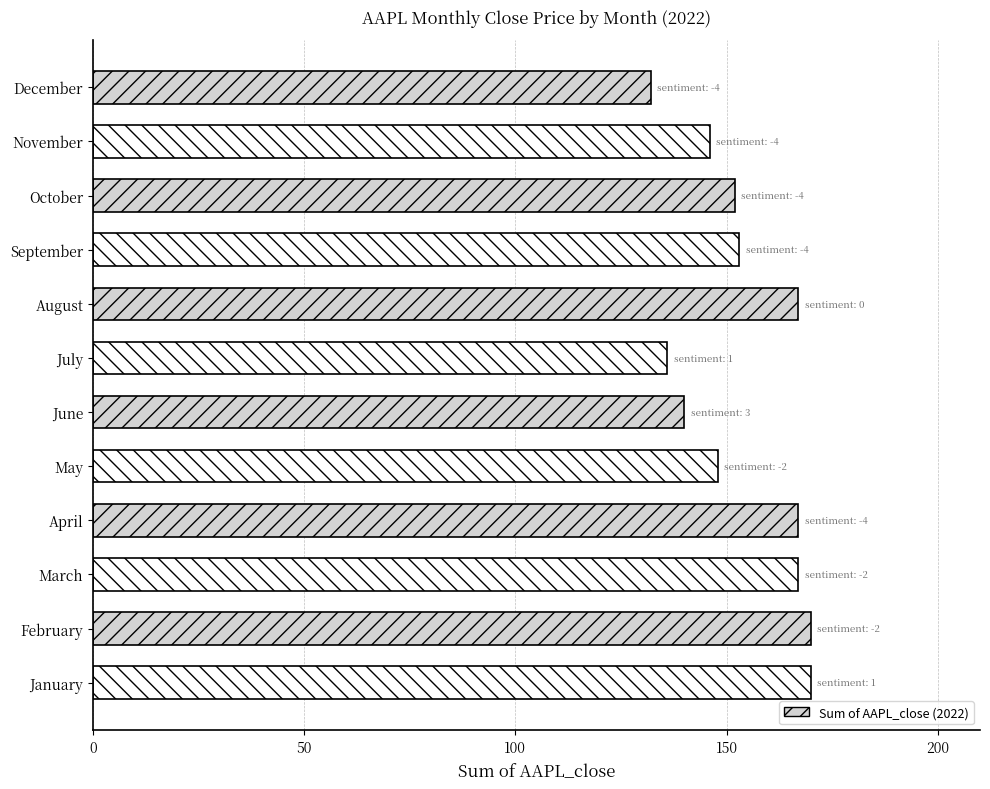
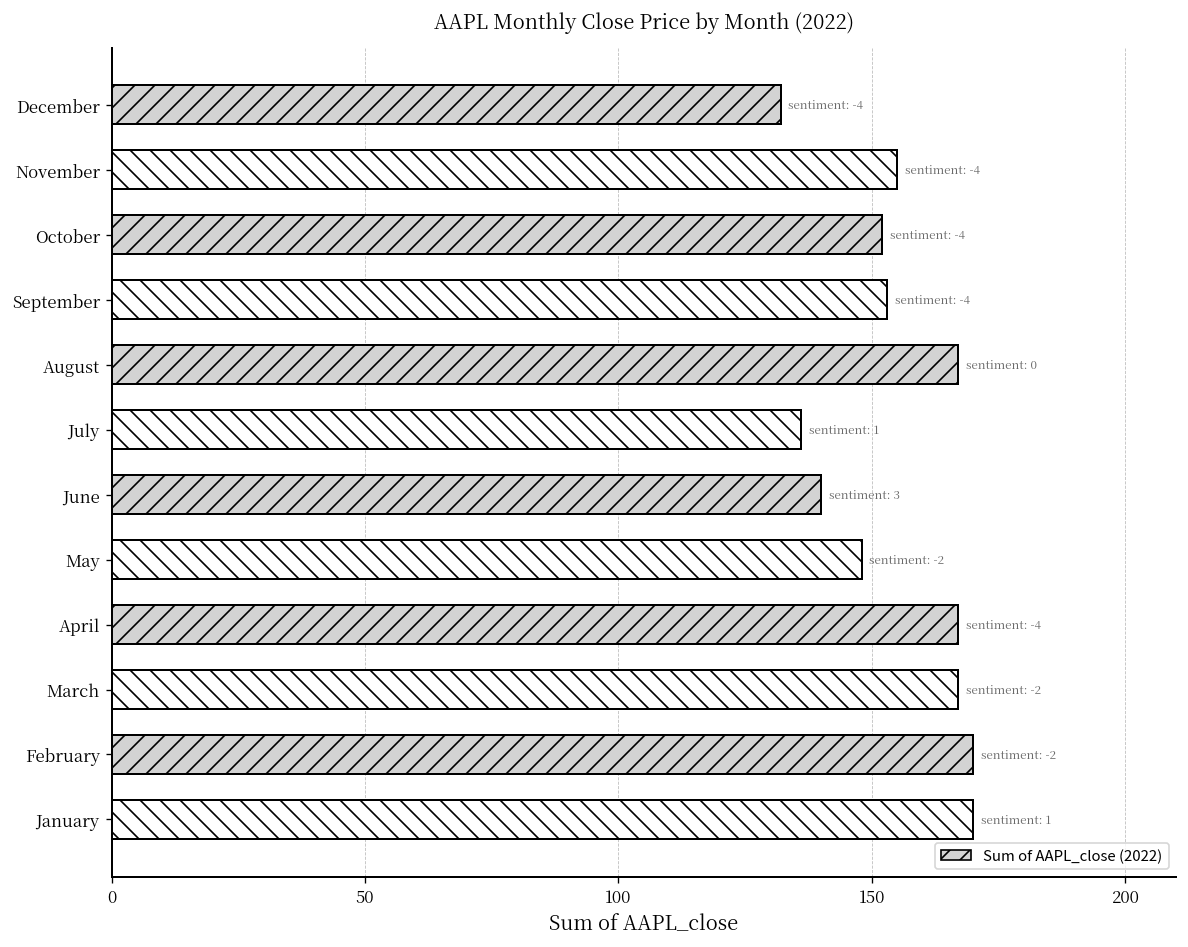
  {
-   "November": 146
+   "November": 155
  }
